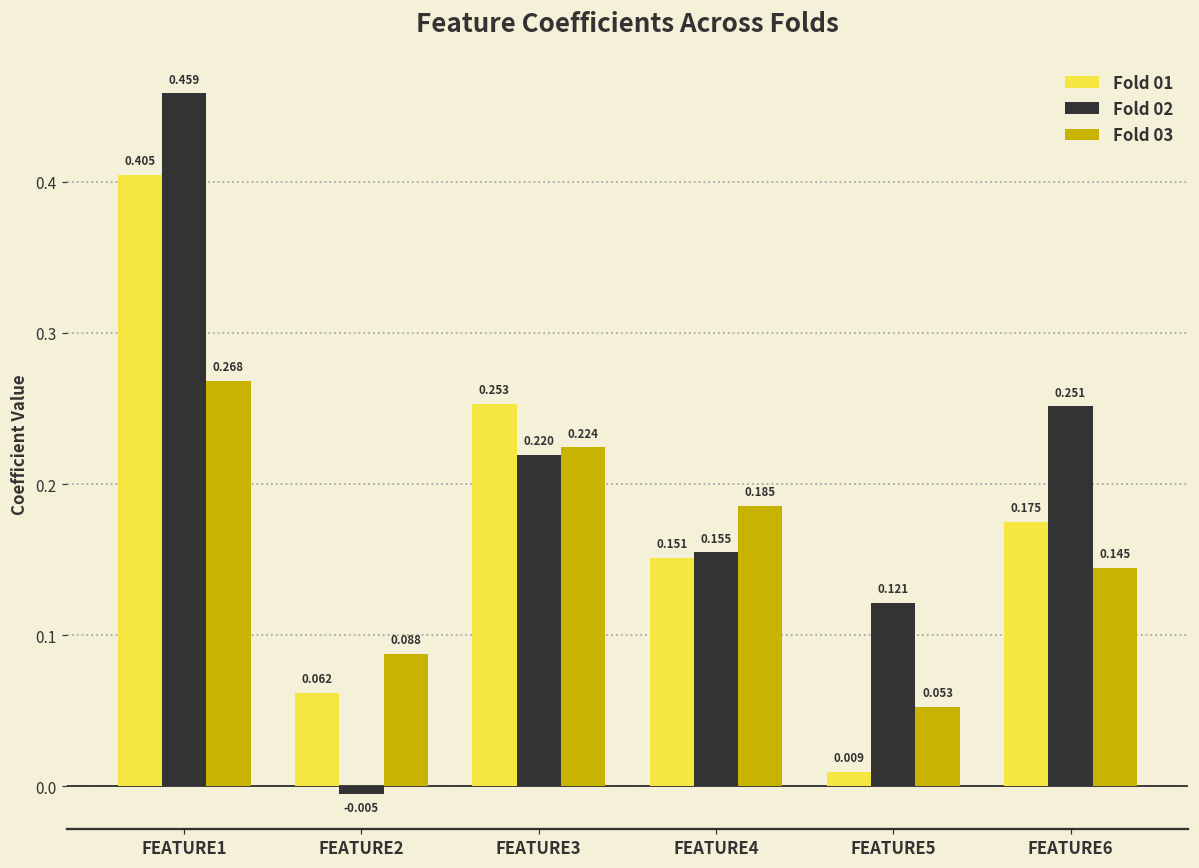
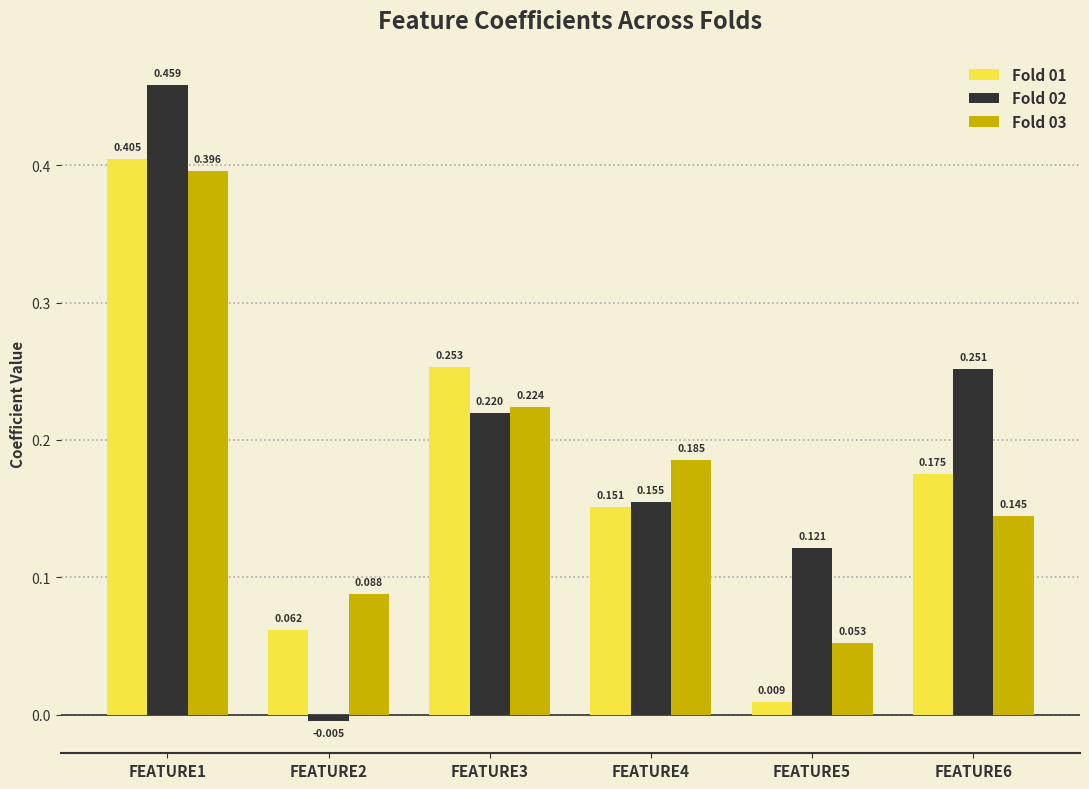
  {
    "Fold 01": {
      "FEATURE1": 0.405,
      "FEATURE2": 0.062,
      "FEATURE3": 0.253,
      "FEATURE4": 0.151,
      "FEATURE5": 0.009,
      "FEATURE6": 0.175
    },
    "Fold 02": {
      "FEATURE1": 0.459,
      "FEATURE2": -0.005,
      "FEATURE3": 0.220,
      "FEATURE4": 0.155,
      "FEATURE5": 0.121,
      "FEATURE6": 0.251
    },
    "Fold 03": {
-     "FEATURE1": 0.268,
+     "FEATURE1": 0.396,
      "FEATURE2": 0.088,
      "FEATURE3": 0.224,
      "FEATURE4": 0.185,
      "FEATURE5": 0.053,
      "FEATURE6": 0.145
    }
  }
